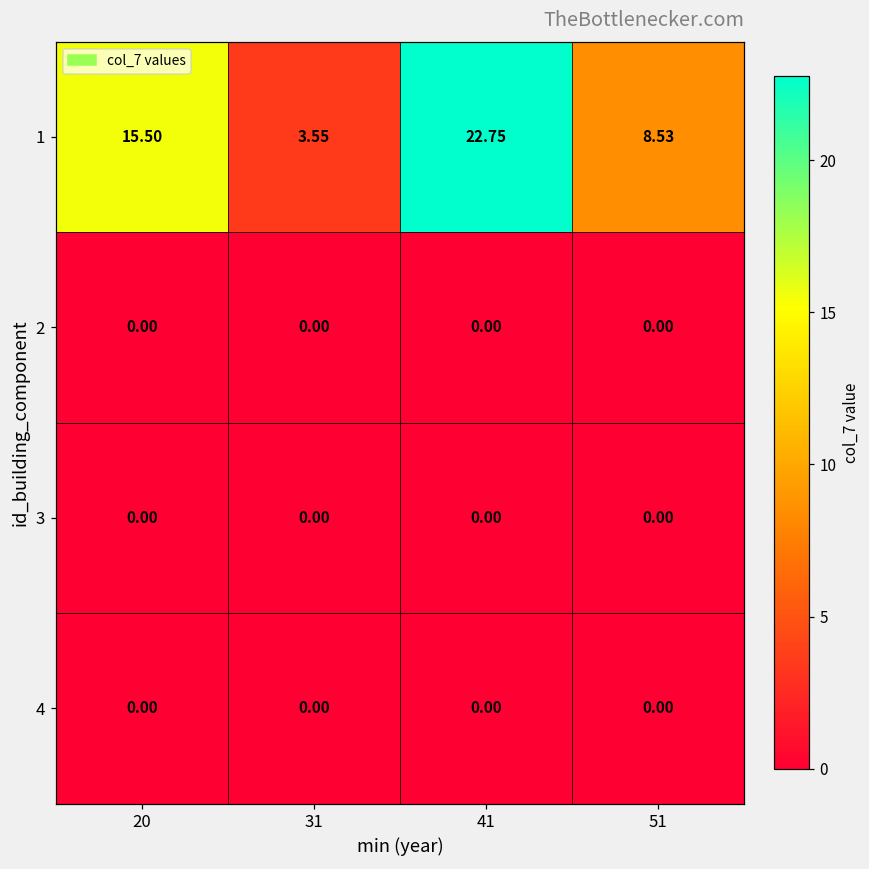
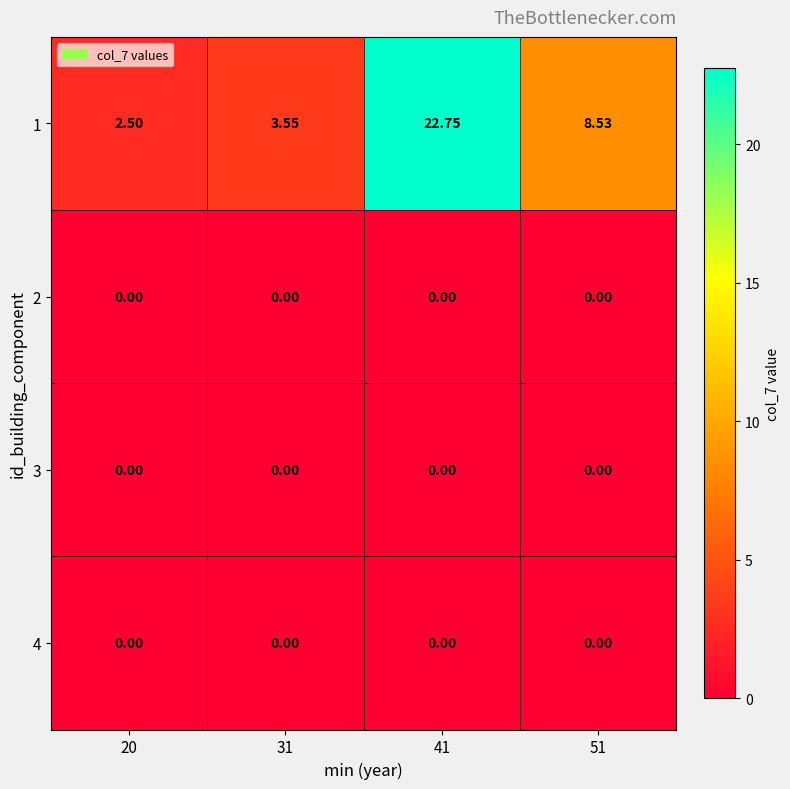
  {
    "1": {
-     "20": 15.50,
+     "20": 2.50,
      "31": 3.55,
      "41": 22.75,
      "51": 8.53
    },
    "2": {
      "20": 0.00,
      "31": 0.00,
      "41": 0.00,
      "51": 0.00
    },
    "3": {
      "20": 0.00,
      "31": 0.00,
      "41": 0.00,
      "51": 0.00
    },
    "4": {
      "20": 0.00,
      "31": 0.00,
      "41": 0.00,
      "51": 0.00
    }
  }
